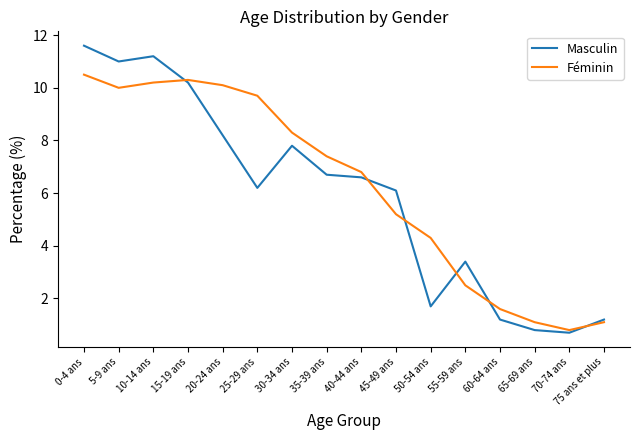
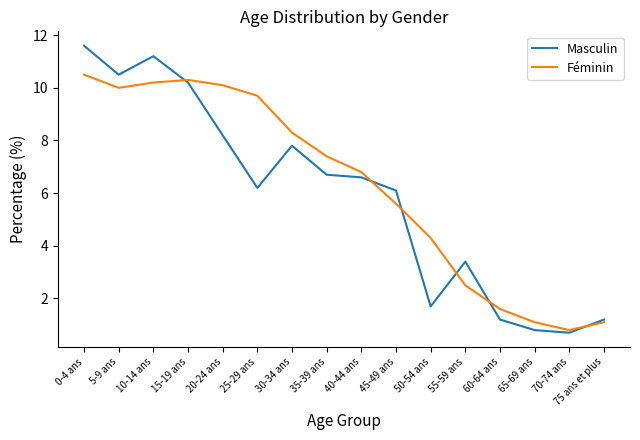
  {
    "Masculin": {
      "0-4 ans": 11.6,
-     "5-9 ans": 11.0,
+     "5-9 ans": 10.5,
      "10-14 ans": 11.2,
      "15-19 ans": 10.2,
      "20-24 ans": 8.2,
      "25-29 ans": 6.2,
      "30-34 ans": 7.8,
      "35-39 ans": 6.7,
      "40-44 ans": 6.6,
      "45-49 ans": 6.1,
      "50-54 ans": 1.7,
      "55-59 ans": 3.4,
      "60-64 ans": 1.2,
      "65-69 ans": 0.8,
      "70-74 ans": 0.7,
      "75 ans et plus": 1.2
    },
    "Féminin": {
      "0-4 ans": 10.5,
      "5-9 ans": 10.0,
      "10-14 ans": 10.2,
      "15-19 ans": 10.3,
      "20-24 ans": 10.1,
      "25-29 ans": 9.7,
      "30-34 ans": 8.3,
      "35-39 ans": 7.4,
      "40-44 ans": 6.8,
-     "45-49 ans": 5.2,
+     "45-49 ans": 5.6,
      "50-54 ans": 4.3,
      "55-59 ans": 2.5,
      "60-64 ans": 1.6,
      "65-69 ans": 1.1,
      "70-74 ans": 0.8,
      "75 ans et plus": 1.1
    }
  }
